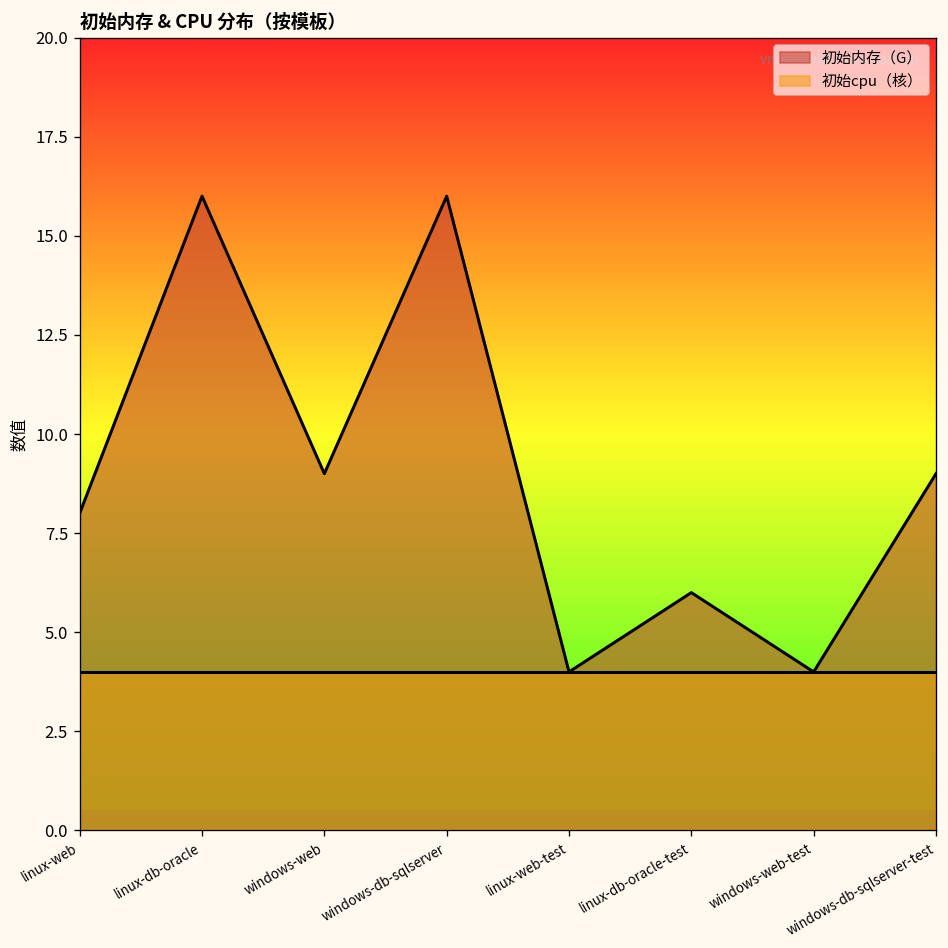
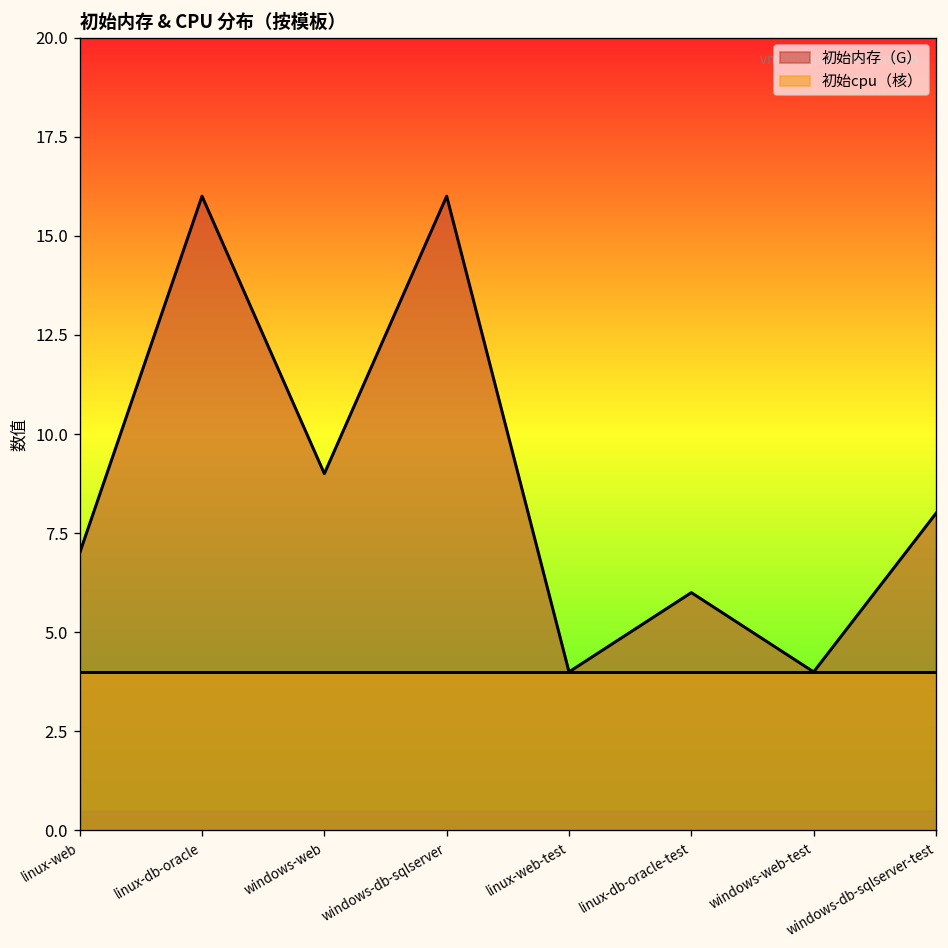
  {
    "初始内存（G）": {
-     "linux-web": 8,
+     "linux-web": 7,
      "linux-db-oracle": 16,
      "windows-web": 9,
      "windows-db-sqlserver": 16,
      "linux-db-oracle-test": 6,
-     "windows-db-sqlserver-test": 9
+     "windows-db-sqlserver-test": 8
    },
    "初始cpu（核）": {
      "linux-web": 4,
      "linux-db-oracle": 4,
      "windows-web": 4,
      "windows-db-sqlserver": 4,
      "linux-db-oracle-test": 4,
      "windows-db-sqlserver-test": 4
    }
  }
